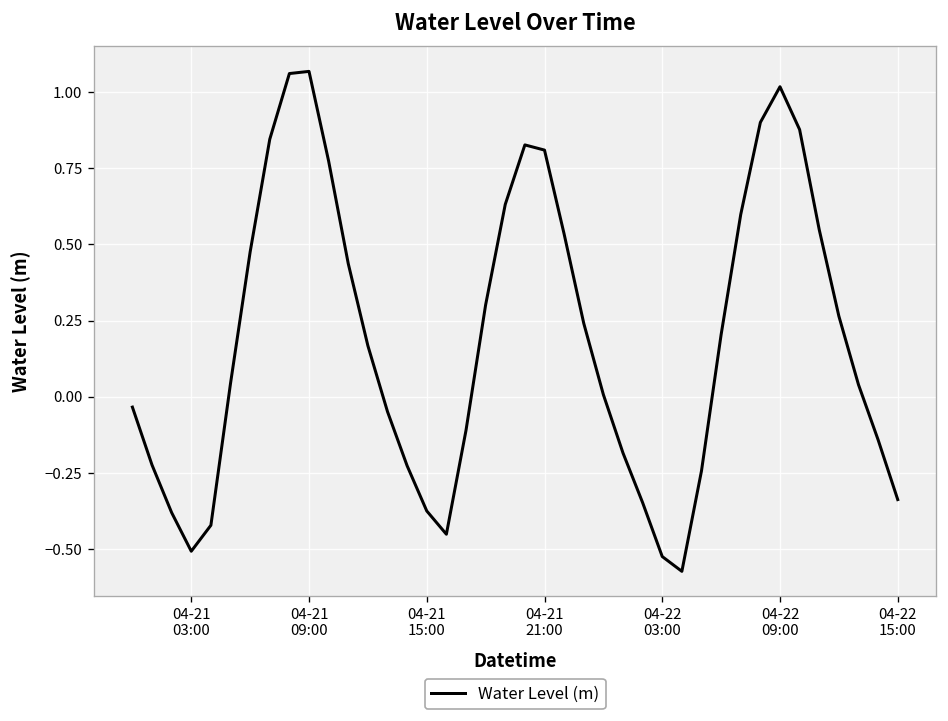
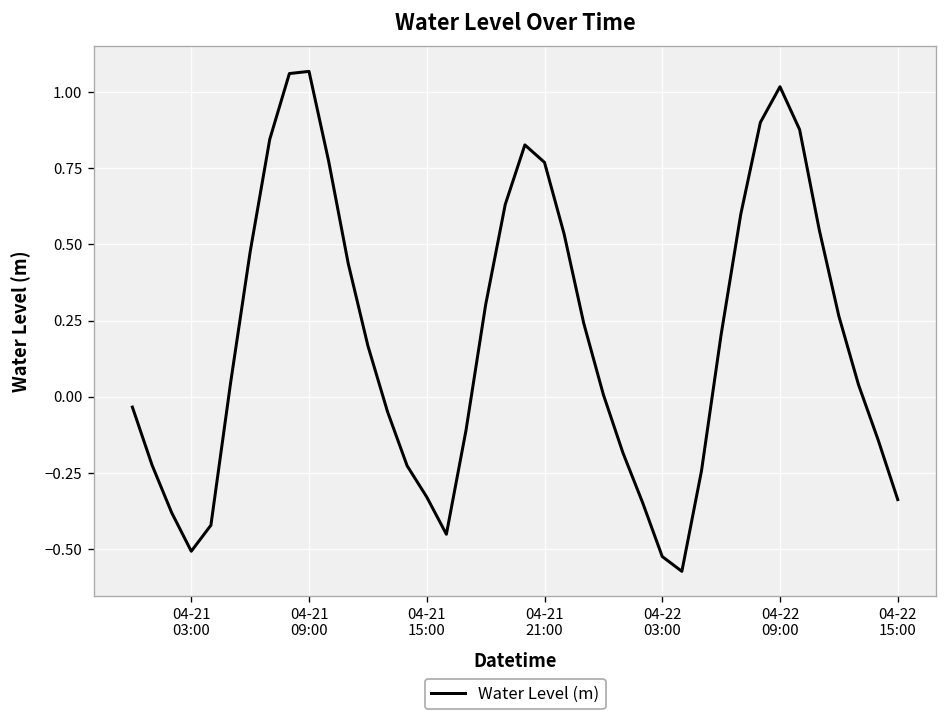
  {
    "04-21 03:00": -0.51,
    "04-21 09:00": 1.07,
-   "04-21 15:00": -0.38,
-   "04-21 21:00": 0.81,
+   "04-21 15:00": -0.33,
+   "04-21 21:00": 0.77,
    "04-22 03:00": -0.53,
    "04-22 09:00": 1.02,
    "04-22 15:00": -0.34
  }
